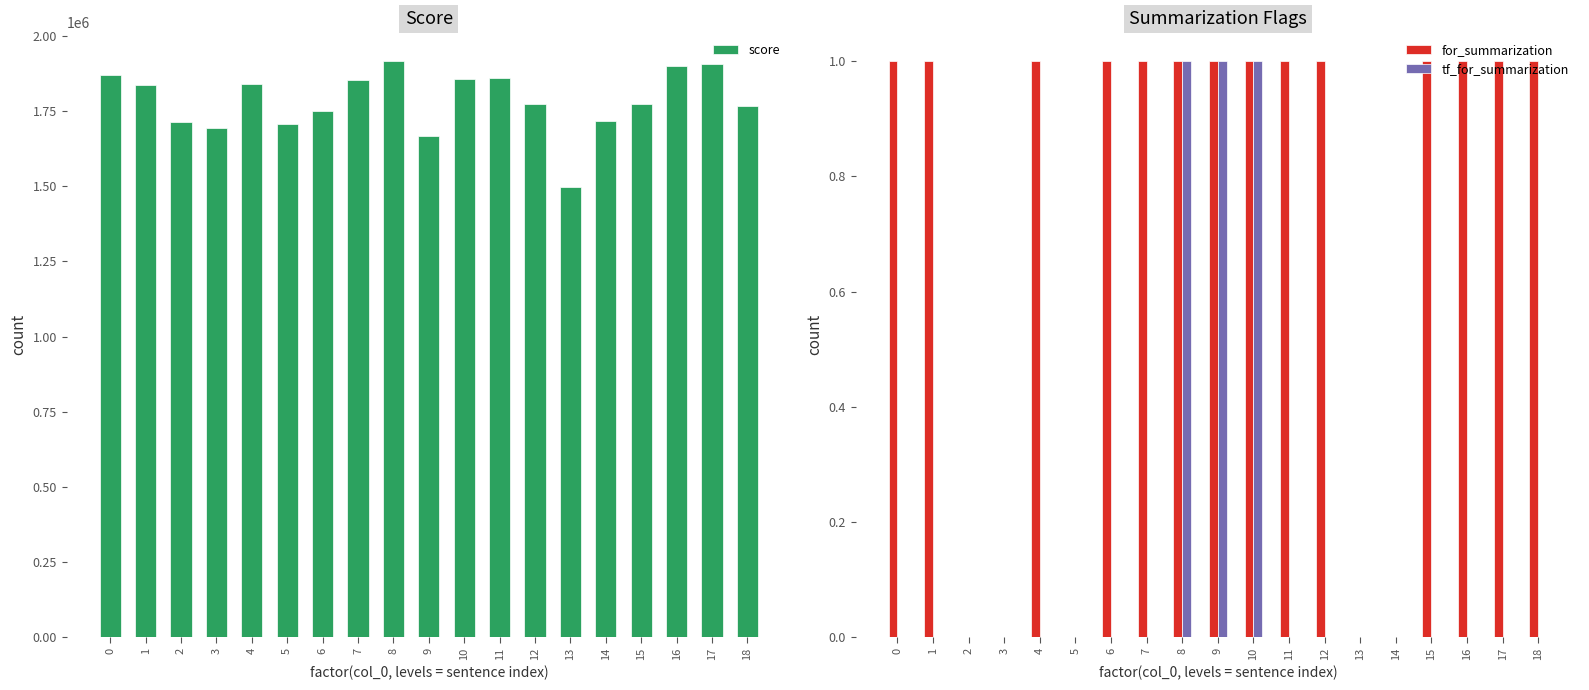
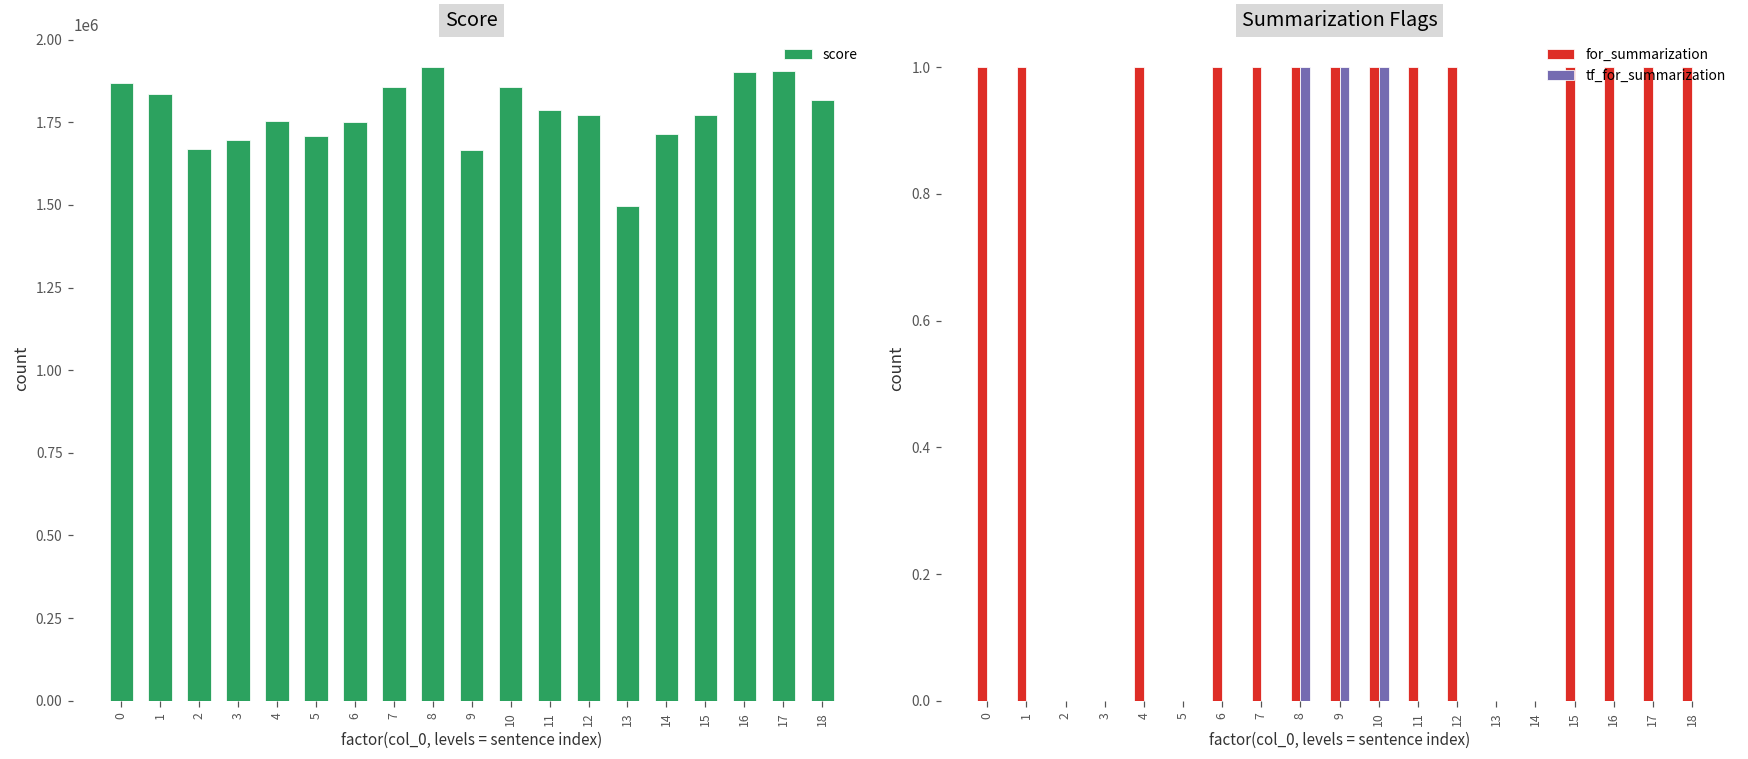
  {
    "Score": {
      "0": 1870000,
      "1": 1840000,
-     "2": 1710000,
+     "2": 1670000,
      "3": 1700000,
-     "4": 1840000,
+     "4": 1750000,
      "5": 1710000,
      "6": 1750000,
      "7": 1860000,
      "8": 1920000,
      "9": 1670000,
      "10": 1860000,
-     "11": 1860000,
+     "11": 1790000,
      "12": 1770000,
      "13": 1500000,
      "14": 1720000,
      "15": 1770000,
      "16": 1900000,
      "17": 1910000,
-     "18": 1770000
+     "18": 1820000
    },
    "Summarization Flags": {
      "for_summarization": {
        "0": 1.00,
        "1": 1.00,
        "2": 0.00,
        "3": 0.00,
        "4": 1.00,
        "5": 0.00,
        "6": 1.00,
        "7": 1.00,
        "8": 1.00,
        "9": 1.00,
        "10": 1.00,
        "11": 1.00,
        "12": 1.00,
        "13": 0.00,
        "14": 0.00,
        "15": 1.00,
        "16": 1.00,
        "17": 1.00,
        "18": 1.00
      },
      "tf_for_summarization": {
        "0": 0.00,
        "1": 0.00,
        "2": 0.00,
        "3": 0.00,
        "4": 0.00,
        "5": 0.00,
        "6": 0.00,
        "7": 0.00,
        "8": 1.00,
        "9": 1.00,
        "10": 1.00,
        "11": 0.00,
        "12": 0.00,
        "13": 0.00,
        "14": 0.00,
        "15": 0.00,
        "16": 0.00,
        "17": 0.00,
        "18": 0.00
      }
    }
  }
